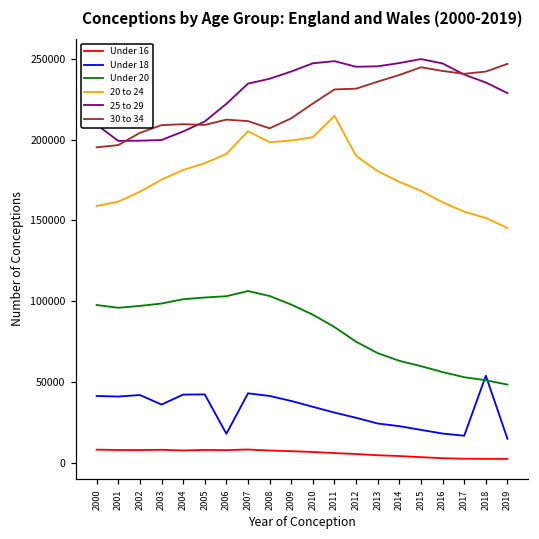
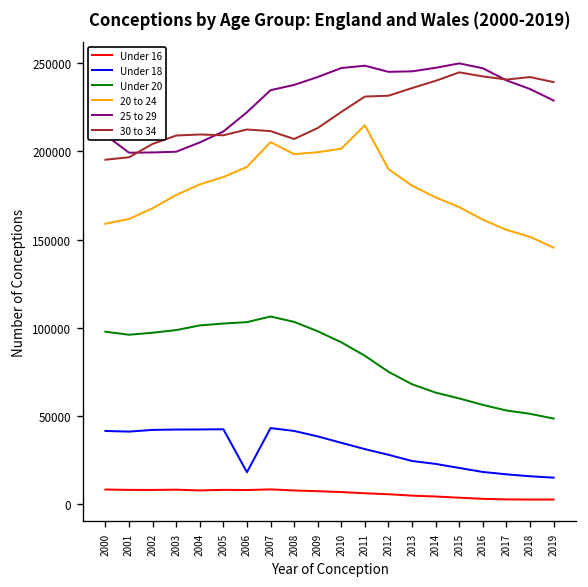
  {
    "Under 16": {
      "2000": 8000,
      "2001": 8000,
      "2002": 8000,
      "2003": 8000,
      "2004": 8000,
      "2005": 8000,
      "2006": 8000,
      "2007": 8000,
      "2008": 8000,
      "2009": 7000,
      "2010": 7000,
      "2011": 6000,
      "2012": 5000,
      "2013": 5000,
      "2014": 4000,
      "2015": 3000,
      "2016": 3000,
      "2017": 3000,
      "2018": 2000,
      "2019": 2000
    },
    "Under 18": {
      "2000": 41000,
      "2001": 41000,
      "2002": 42000,
-     "2003": 36000,
+     "2003": 42000,
      "2004": 42000,
      "2005": 42000,
      "2006": 18000,
      "2007": 43000,
      "2008": 41000,
      "2009": 38000,
      "2010": 35000,
      "2011": 31000,
      "2012": 28000,
      "2013": 24000,
      "2014": 23000,
      "2015": 20000,
      "2016": 18000,
      "2017": 17000,
-     "2018": 54000,
+     "2018": 16000,
      "2019": 15000
    },
    "Under 20": {
      "2000": 98000,
      "2001": 96000,
      "2002": 97000,
      "2003": 99000,
      "2004": 101000,
      "2005": 102000,
      "2006": 103000,
      "2007": 106000,
      "2008": 103000,
      "2009": 98000,
      "2010": 92000,
      "2011": 84000,
      "2012": 75000,
      "2013": 68000,
      "2014": 63000,
      "2015": 60000,
      "2016": 56000,
      "2017": 53000,
      "2018": 51000,
      "2019": 48000
    },
    "20 to 24": {
      "2000": 159000,
      "2001": 162000,
      "2002": 168000,
      "2003": 175000,
      "2004": 181000,
      "2005": 185000,
      "2006": 191000,
      "2007": 205000,
      "2008": 198000,
      "2009": 200000,
      "2010": 202000,
      "2011": 215000,
      "2012": 190000,
      "2013": 181000,
      "2014": 174000,
      "2015": 168000,
      "2016": 161000,
      "2017": 156000,
      "2018": 152000,
      "2019": 145000
    },
    "25 to 29": {
      "2001": 199000,
      "2002": 199000,
      "2003": 200000,
      "2004": 205000,
      "2005": 211000,
      "2006": 222000,
      "2007": 235000,
      "2008": 238000,
      "2009": 242000,
      "2010": 247000,
      "2011": 249000,
      "2012": 245000,
      "2013": 245000,
      "2014": 247000,
      "2015": 250000,
      "2016": 247000,
      "2018": 235000,
      "2019": 229000
    },
    "30 to 34": {
      "2000": 195000,
      "2001": 197000,
      "2003": 209000,
      "2004": 210000,
      "2005": 209000,
      "2006": 212000,
      "2007": 212000,
      "2008": 207000,
      "2009": 213000,
      "2010": 222000,
      "2011": 231000,
      "2012": 232000,
      "2013": 236000,
      "2014": 240000,
      "2015": 245000,
      "2016": 243000,
      "2018": 242000,
-     "2019": 247000
+     "2019": 239000
    }
  }
